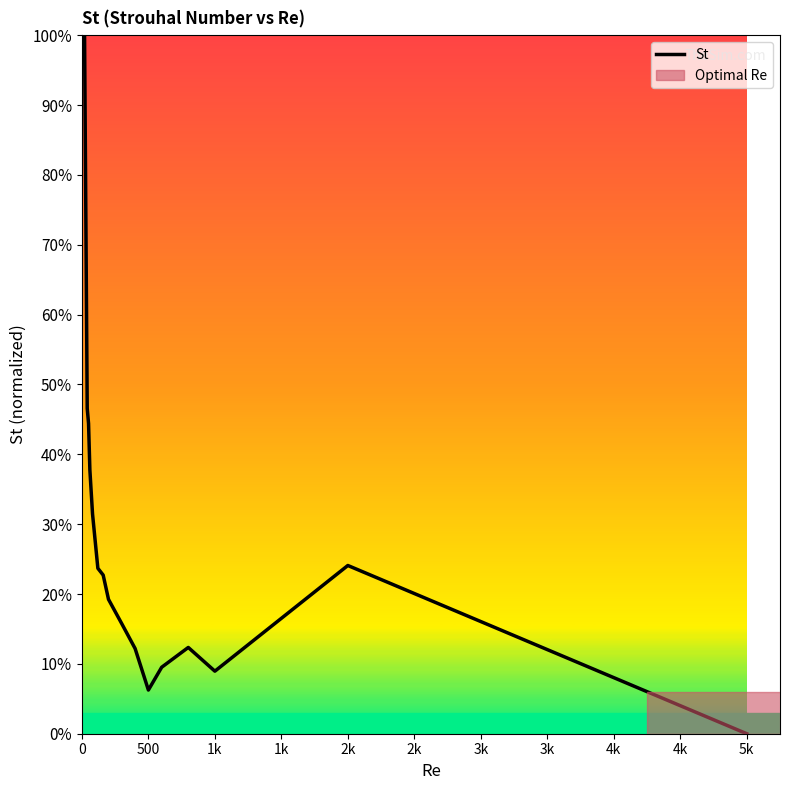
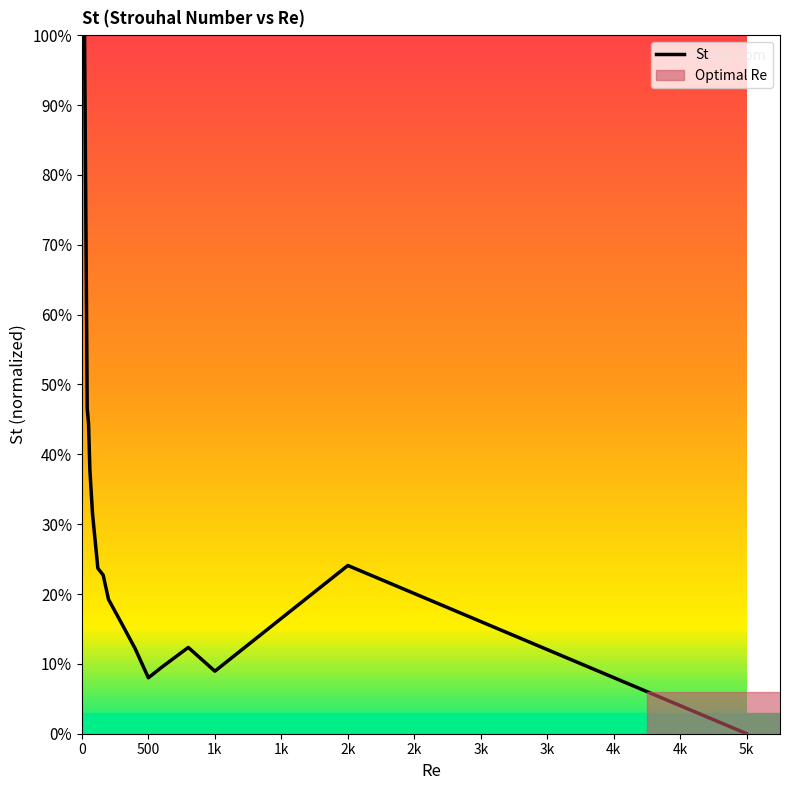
  {
-   "500": "6%",
+   "500": "8%",
    "1k": "9%",
    "2k": "24%"
  }
